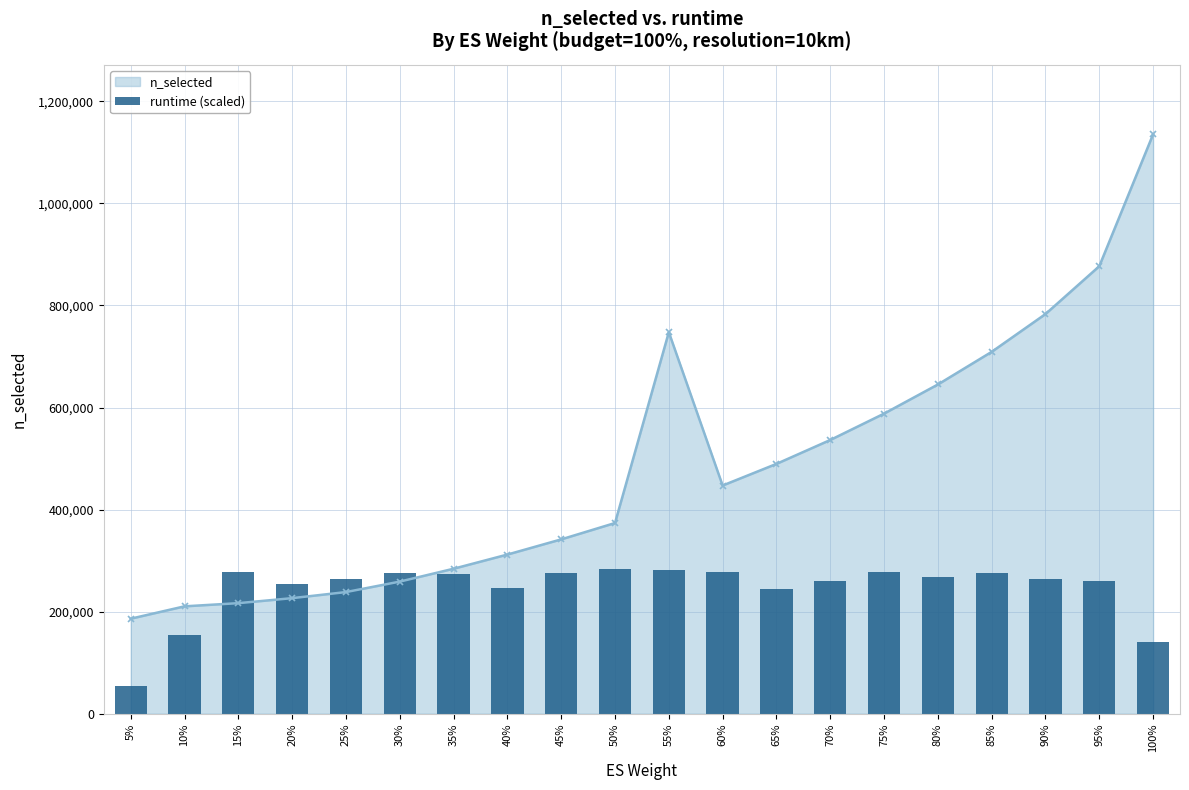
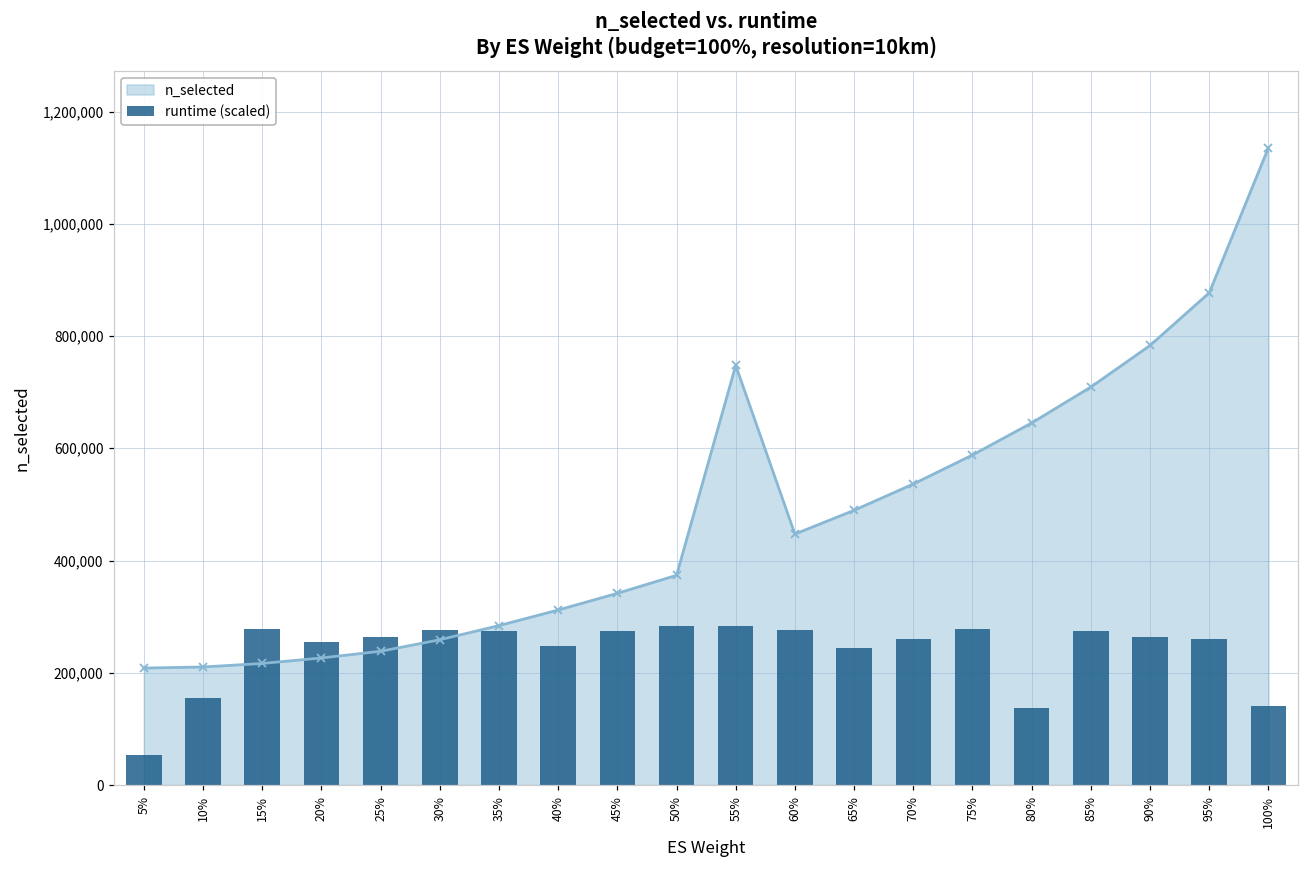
  {
    "n_selected": {
-     "5%": "190,000",
+     "5%": "210,000",
      "10%": "210,000",
      "15%": "220,000",
      "20%": "230,000",
      "25%": "240,000",
      "30%": "260,000",
      "35%": "280,000",
      "40%": "310,000",
      "45%": "340,000",
      "50%": "370,000",
      "55%": "750,000",
      "60%": "450,000",
      "65%": "490,000",
      "70%": "540,000",
      "75%": "590,000",
      "80%": "650,000",
      "85%": "710,000",
      "90%": "780,000",
      "95%": "880,000",
      "100%": "1,140,000"
    },
    "runtime (scaled)": {
      "5%": "50,000",
      "10%": "150,000",
      "15%": "280,000",
      "20%": "260,000",
      "25%": "260,000",
      "30%": "280,000",
      "35%": "270,000",
      "40%": "250,000",
      "45%": "280,000",
      "50%": "280,000",
      "55%": "280,000",
      "60%": "280,000",
      "65%": "240,000",
      "70%": "260,000",
      "75%": "280,000",
-     "80%": "270,000",
+     "80%": "140,000",
      "85%": "280,000",
      "90%": "260,000",
      "95%": "260,000",
      "100%": "140,000"
    }
  }
